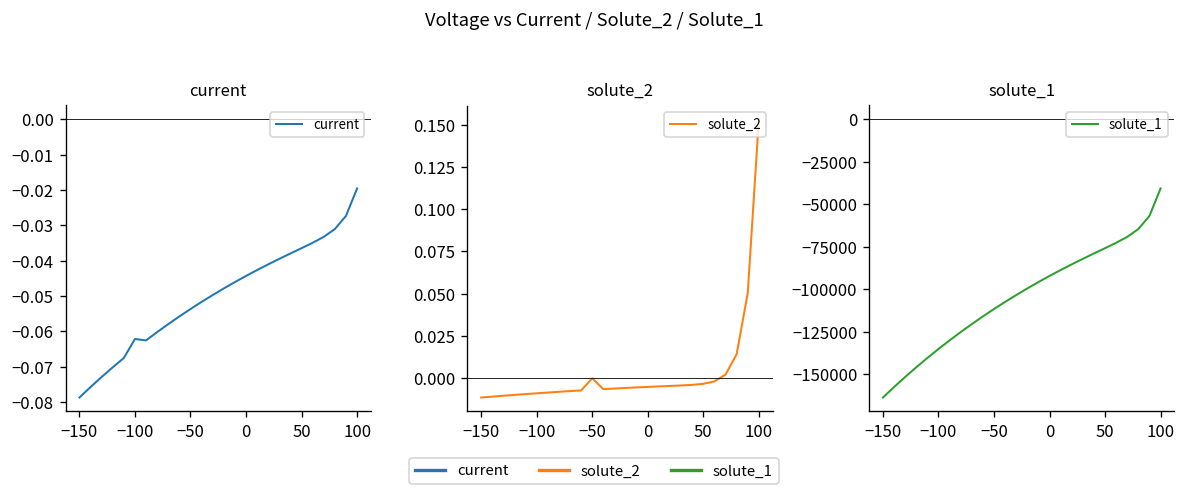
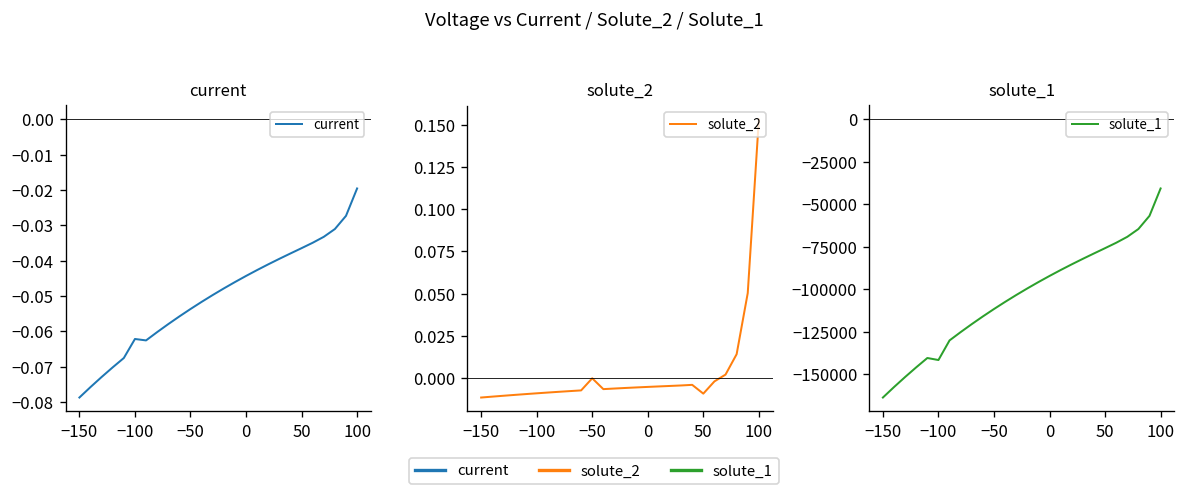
  {
    "current": {
      "−150": -0.079,
      "−100": -0.062,
      "−50": -0.054,
      "0": -0.044,
      "50": -0.036,
      "100": -0.020
    },
    "solute_2": {
      "−150": -0.012,
      "−100": -0.009,
      "−50": 0.000,
      "0": -0.005,
-     "50": -0.003
+     "50": -0.009
    },
    "solute_1": {
      "−150": -164000,
-     "−100": -135000,
+     "−100": -142000,
      "−50": -112000,
      "0": -92000,
      "50": -76000,
      "100": -41000
    }
  }
